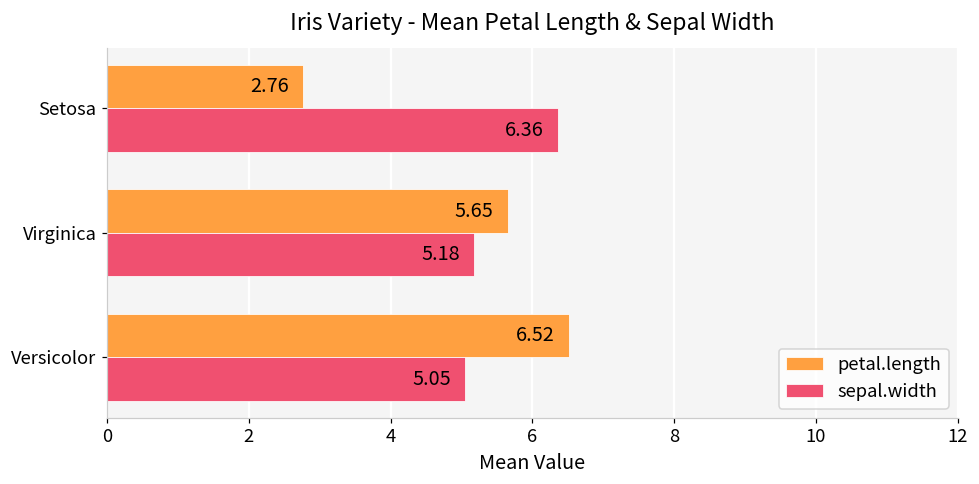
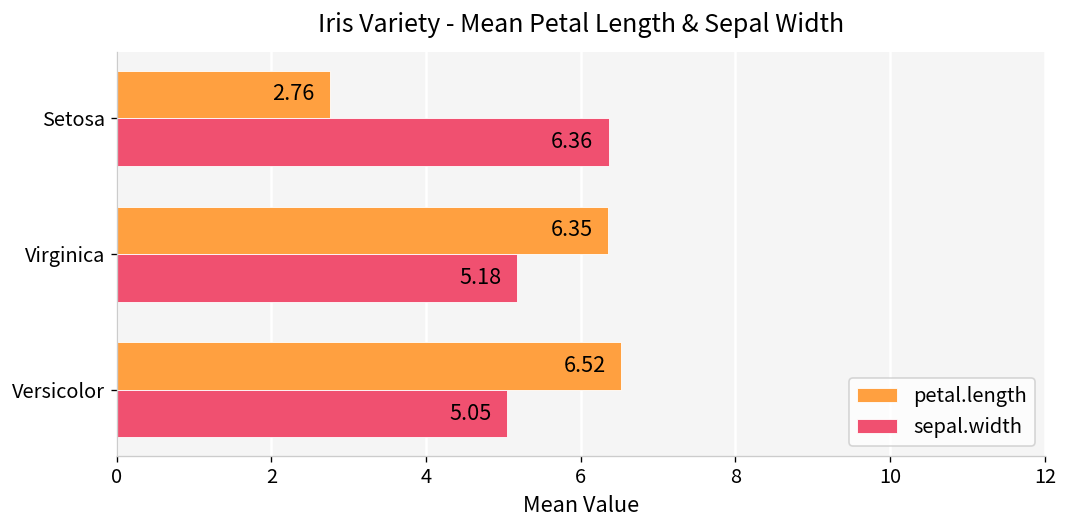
  {
    "petal.length": {
      "Setosa": 2.76,
-     "Virginica": 5.65,
+     "Virginica": 6.35,
      "Versicolor": 6.52
    },
    "sepal.width": {
      "Setosa": 6.36,
      "Virginica": 5.18,
      "Versicolor": 5.05
    }
  }
